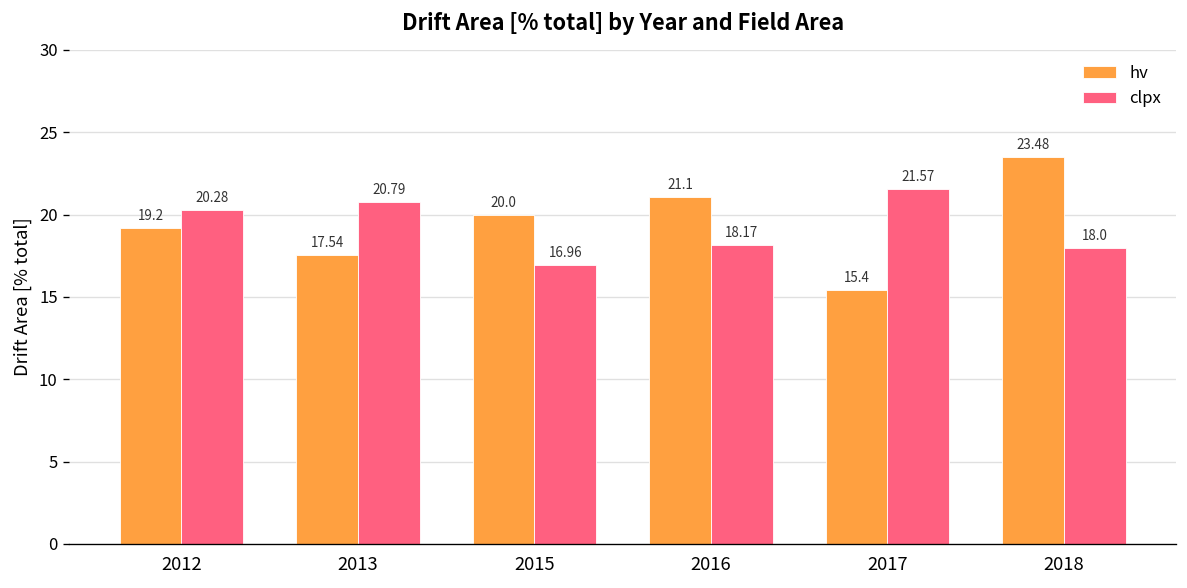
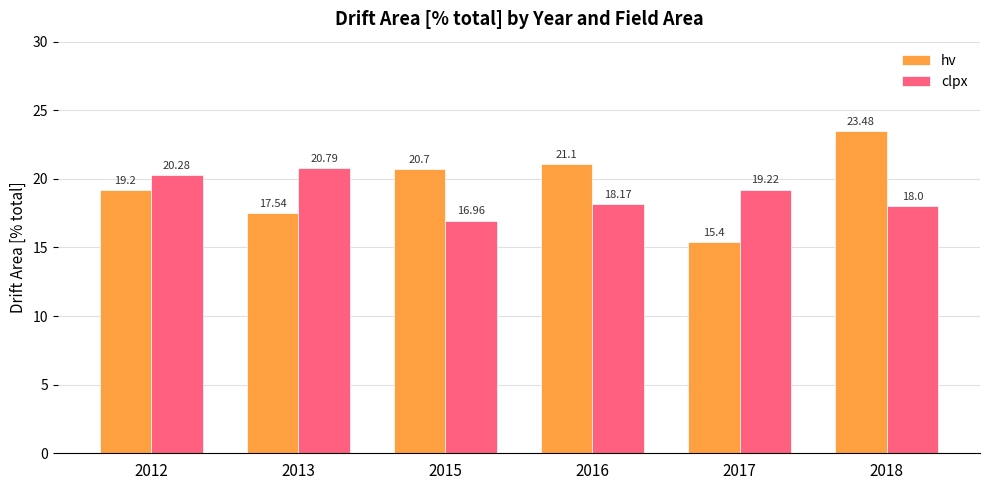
  {
    "hv": {
      "2012": 19.2,
      "2013": 17.54,
-     "2015": 20.0,
+     "2015": 20.7,
      "2016": 21.1,
      "2017": 15.4,
      "2018": 23.48
    },
    "clpx": {
      "2012": 20.28,
      "2013": 20.79,
      "2015": 16.96,
      "2016": 18.17,
-     "2017": 21.57,
+     "2017": 19.22,
      "2018": 18.0
    }
  }
